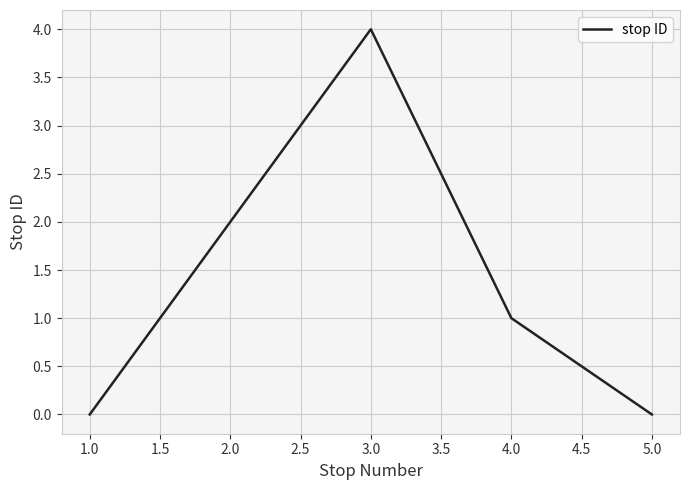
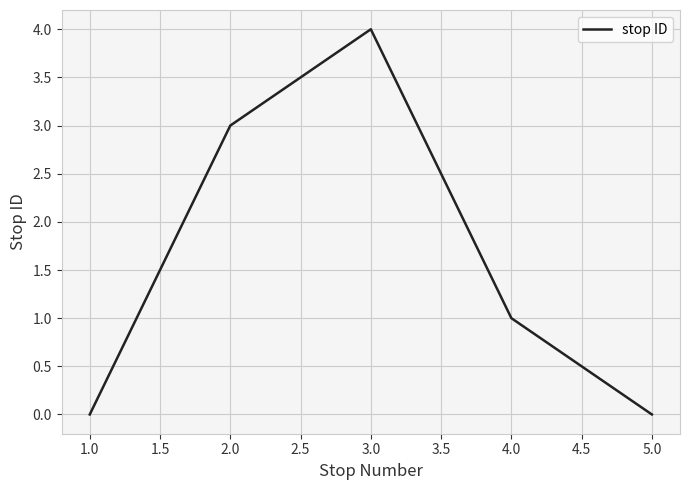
  {
    "1.0": 0,
-   "2.0": 2,
+   "2.0": 3,
    "3.0": 4,
    "4.0": 1,
    "5.0": 0
  }
